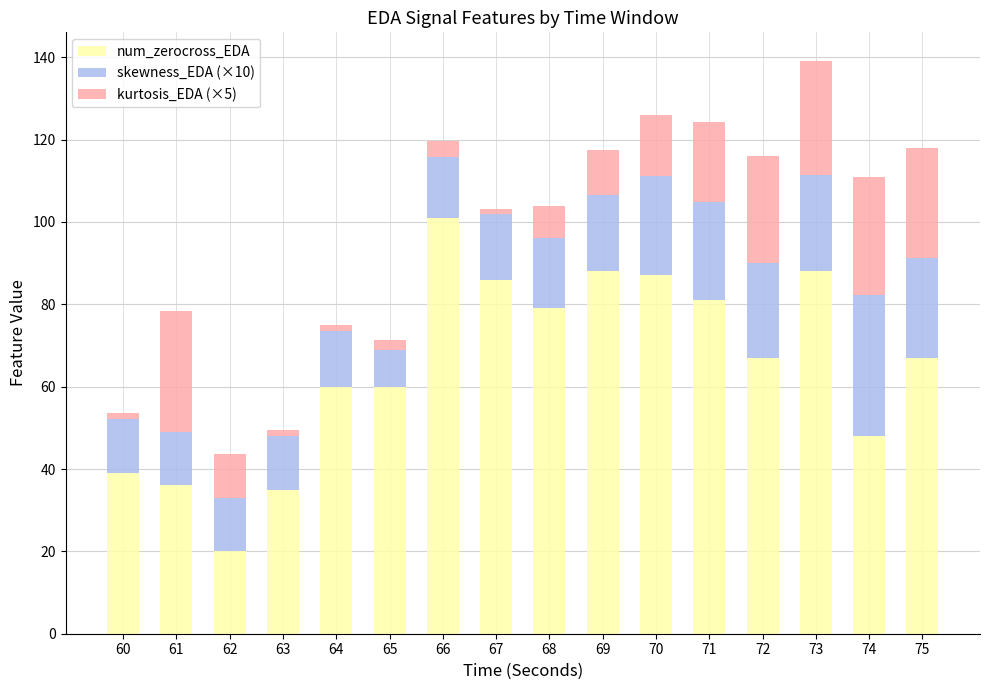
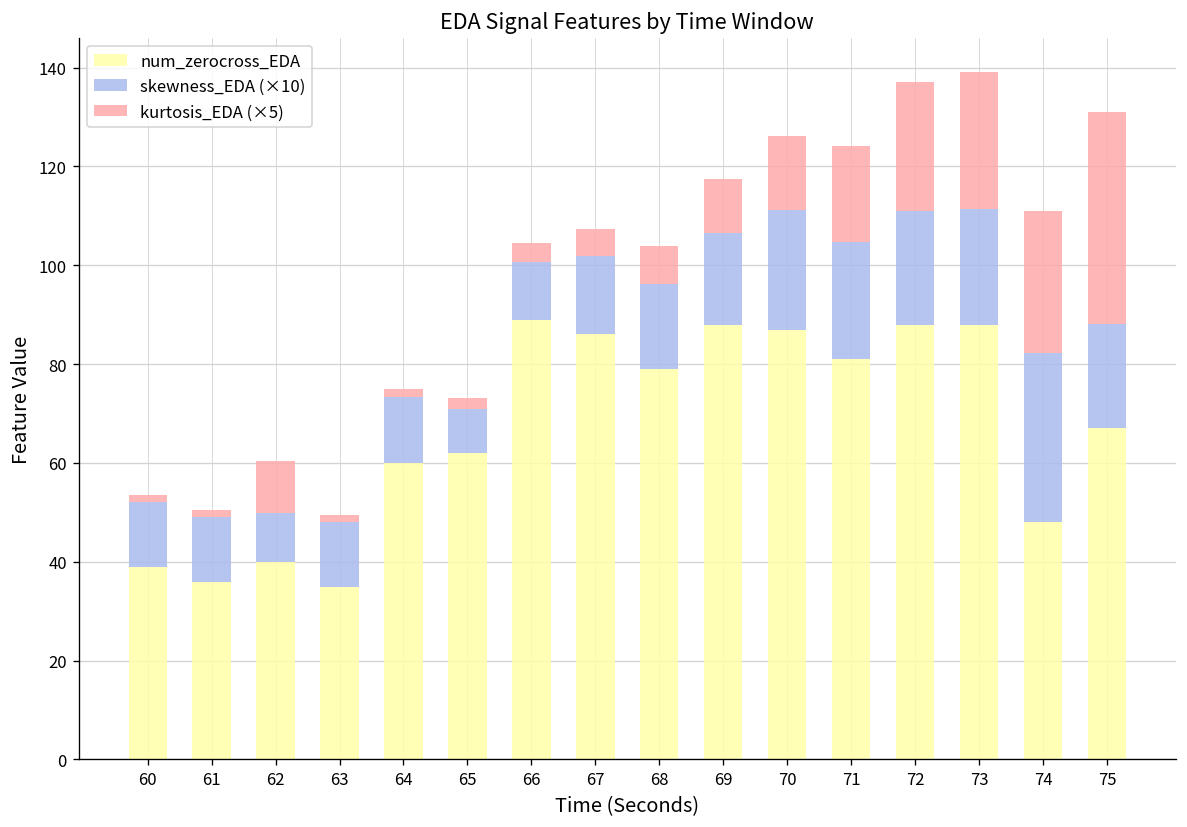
  {
    "num_zerocross_EDA": {
      "60": 39,
      "61": 36,
-     "62": 20,
+     "62": 40,
      "63": 35,
      "64": 60,
-     "65": 60,
-     "66": 101,
+     "65": 62,
+     "66": 89,
      "67": 86,
      "68": 79,
      "69": 88,
      "70": 87,
      "71": 81,
-     "72": 67,
+     "72": 88,
      "73": 88,
      "74": 48,
      "75": 67
    },
    "skewness_EDA (×10)": {
      "60": 13,
      "61": 13,
-     "62": 13,
+     "62": 10,
      "63": 13,
      "64": 13,
      "65": 9,
-     "66": 15,
+     "66": 12,
      "67": 16,
      "68": 17,
      "69": 19,
      "70": 24,
      "71": 24,
      "72": 23,
      "73": 23,
      "74": 34,
-     "75": 24
+     "75": 21
    },
    "kurtosis_EDA (×5)": {
      "60": 1,
-     "61": 29,
+     "61": 1,
      "62": 11,
      "63": 1,
      "64": 2,
      "65": 2,
      "66": 4,
-     "67": 1,
+     "67": 5,
      "68": 8,
      "69": 11,
      "70": 15,
      "71": 19,
      "72": 26,
      "73": 28,
      "74": 29,
-     "75": 27
+     "75": 43
    }
  }
